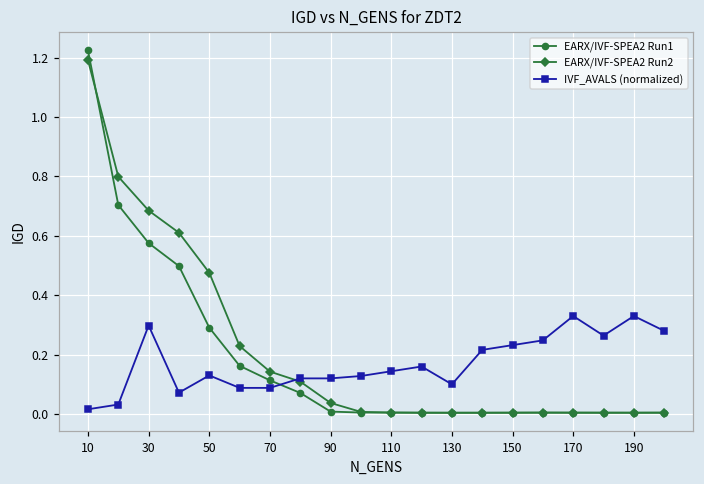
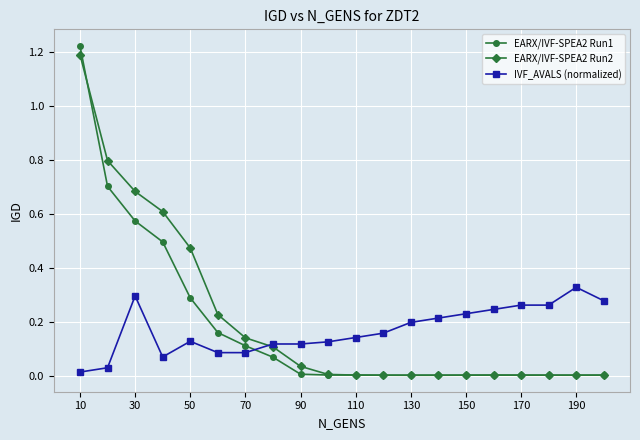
  {
    "IVF_AVALS (normalized)": {
      "10": 0.02,
      "30": 0.30,
      "50": 0.13,
      "70": 0.09,
      "90": 0.12,
      "110": 0.14,
-     "130": 0.1,
+     "130": 0.2,
      "150": 0.23,
-     "170": 0.33,
+     "170": 0.26,
      "190": 0.33
    }
  }
